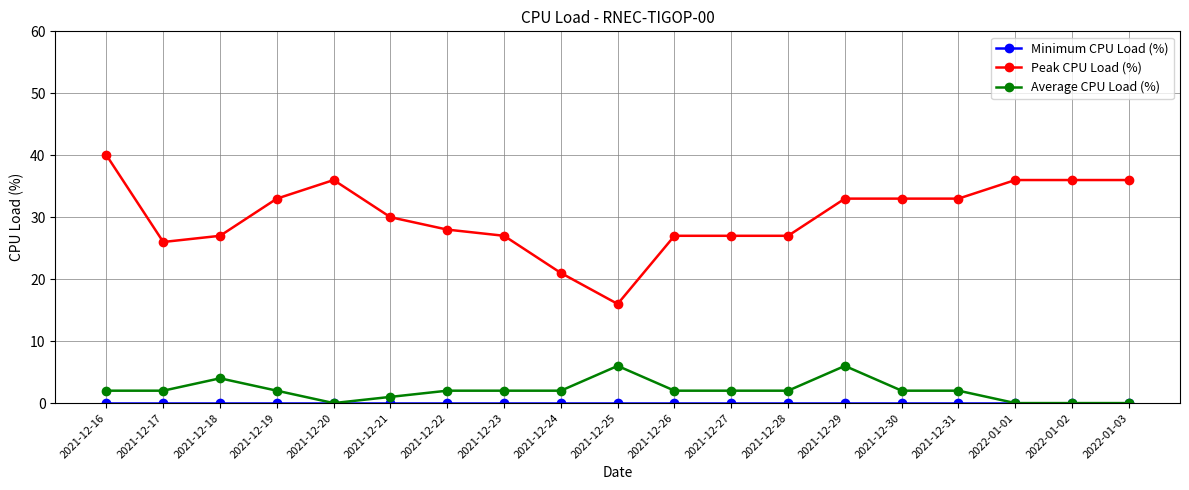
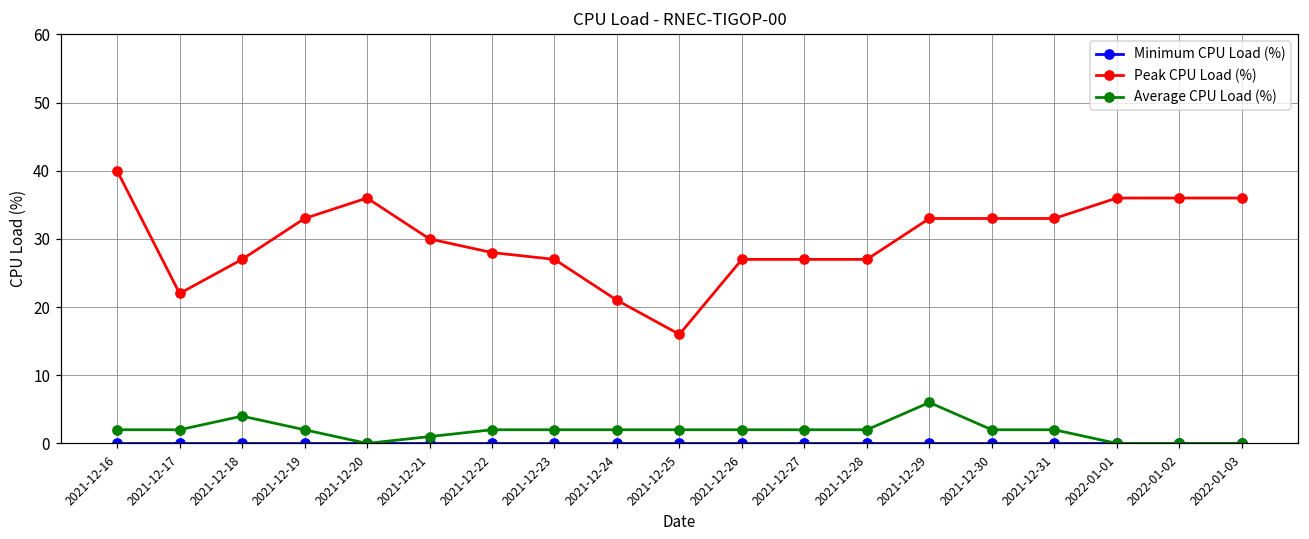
  {
    "Minimum CPU Load (%)": {
      "2021-12-16": 0,
      "2021-12-17": 0,
      "2021-12-18": 0,
      "2021-12-19": 0,
      "2021-12-21": 0,
      "2021-12-22": 0,
      "2021-12-23": 0,
      "2021-12-24": 0,
      "2021-12-25": 0,
      "2021-12-26": 0,
      "2021-12-27": 0,
      "2021-12-28": 0,
      "2021-12-29": 0,
      "2021-12-30": 0,
      "2021-12-31": 0
    },
    "Peak CPU Load (%)": {
      "2021-12-16": 40,
-     "2021-12-17": 26,
+     "2021-12-17": 22,
      "2021-12-18": 27,
      "2021-12-19": 33,
      "2021-12-20": 36,
      "2021-12-21": 30,
      "2021-12-22": 28,
      "2021-12-23": 27,
      "2021-12-24": 21,
      "2021-12-25": 16,
      "2021-12-26": 27,
      "2021-12-27": 27,
      "2021-12-28": 27,
      "2021-12-29": 33,
      "2021-12-30": 33,
      "2021-12-31": 33,
      "2022-01-01": 36,
      "2022-01-02": 36,
      "2022-01-03": 36
    },
    "Average CPU Load (%)": {
      "2021-12-16": 2,
      "2021-12-17": 2,
      "2021-12-18": 4,
      "2021-12-19": 2,
      "2021-12-21": 1,
      "2021-12-22": 2,
      "2021-12-23": 2,
      "2021-12-24": 2,
-     "2021-12-25": 6,
+     "2021-12-25": 2,
      "2021-12-26": 2,
      "2021-12-27": 2,
      "2021-12-28": 2,
      "2021-12-29": 6,
      "2021-12-30": 2,
      "2021-12-31": 2
    }
  }
